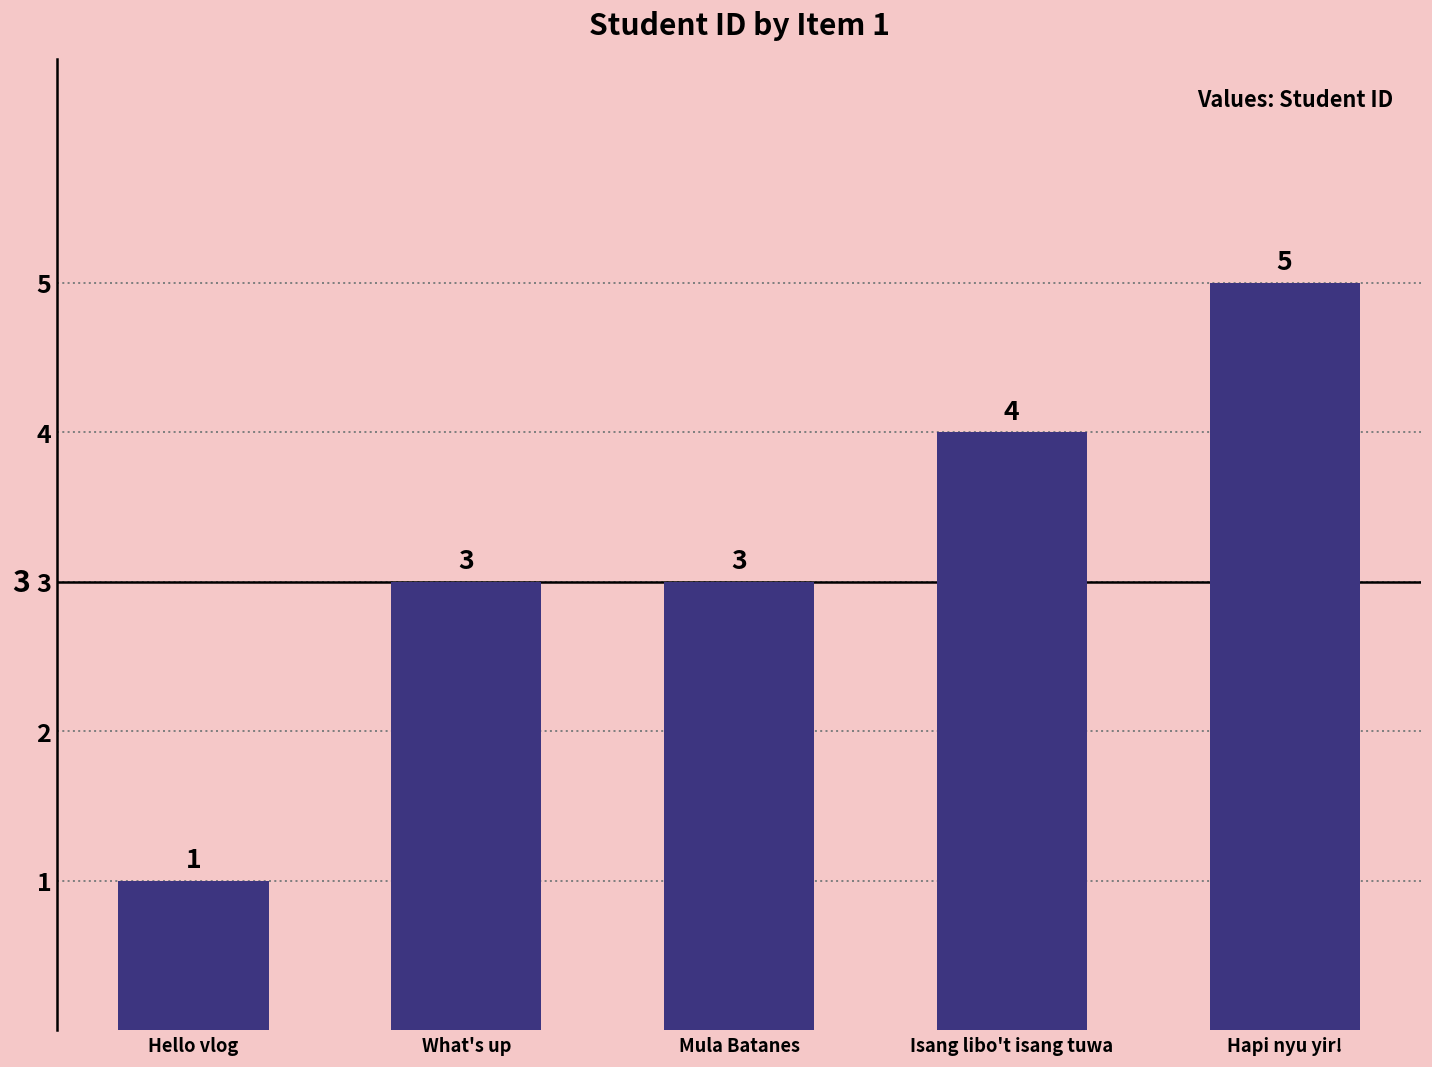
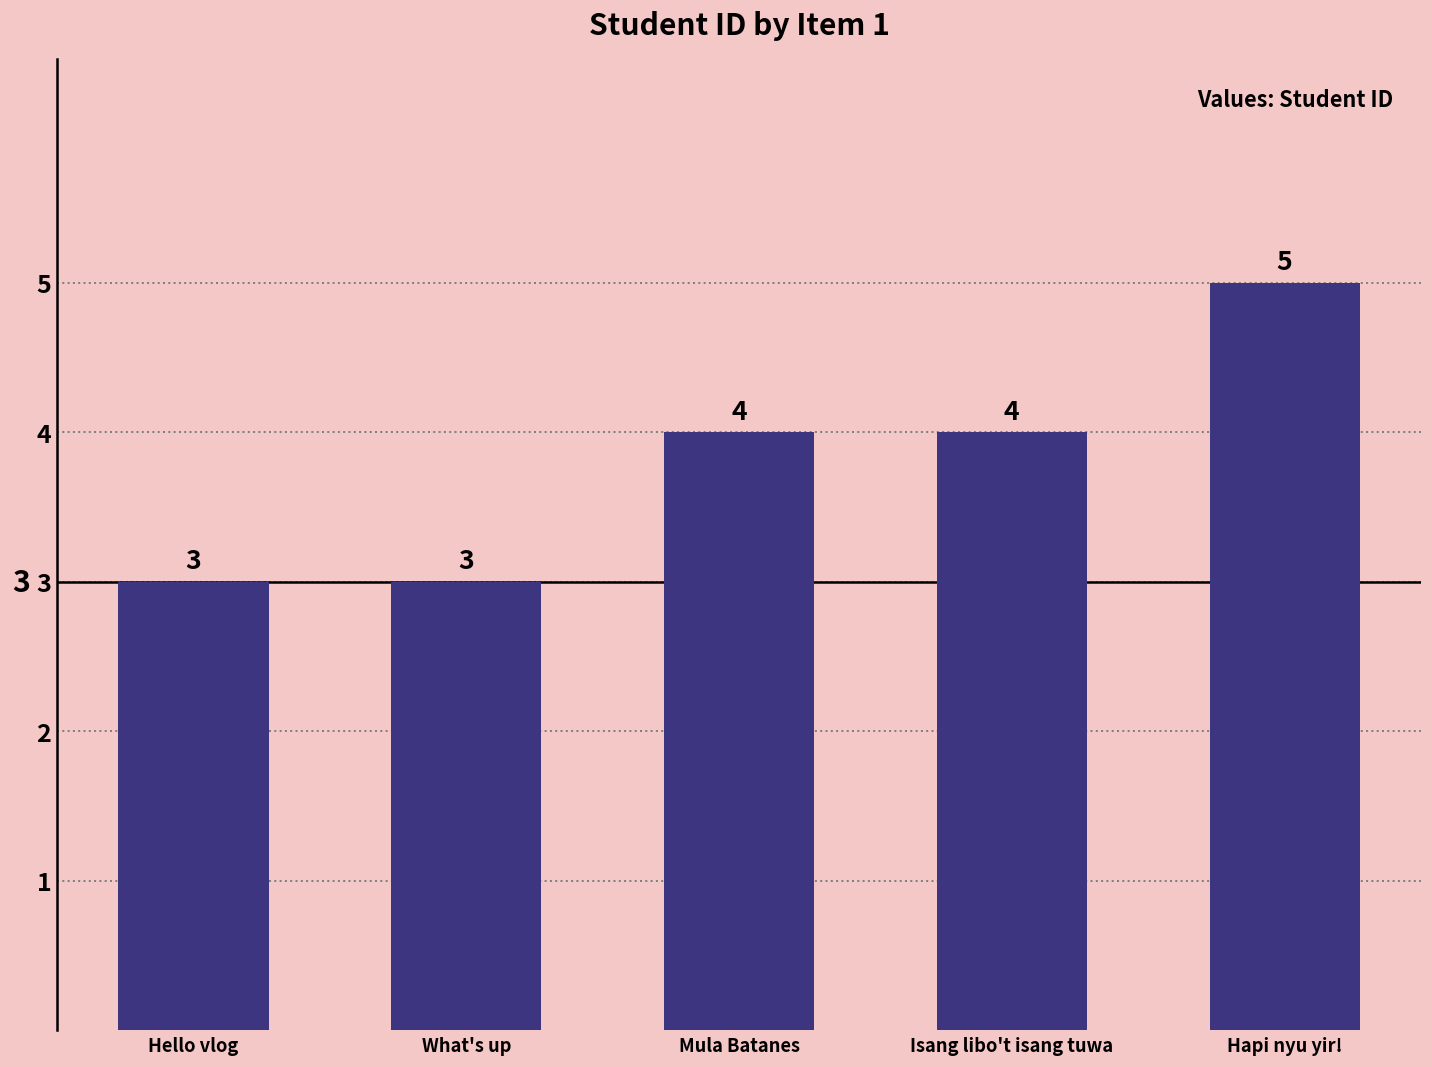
  {
-   "Hello vlog": 1,
+   "Hello vlog": 3,
    "What's up": 3,
-   "Mula Batanes": 3,
+   "Mula Batanes": 4,
    "Isang libo't isang tuwa": 4,
    "Hapi nyu yir!": 5
  }
